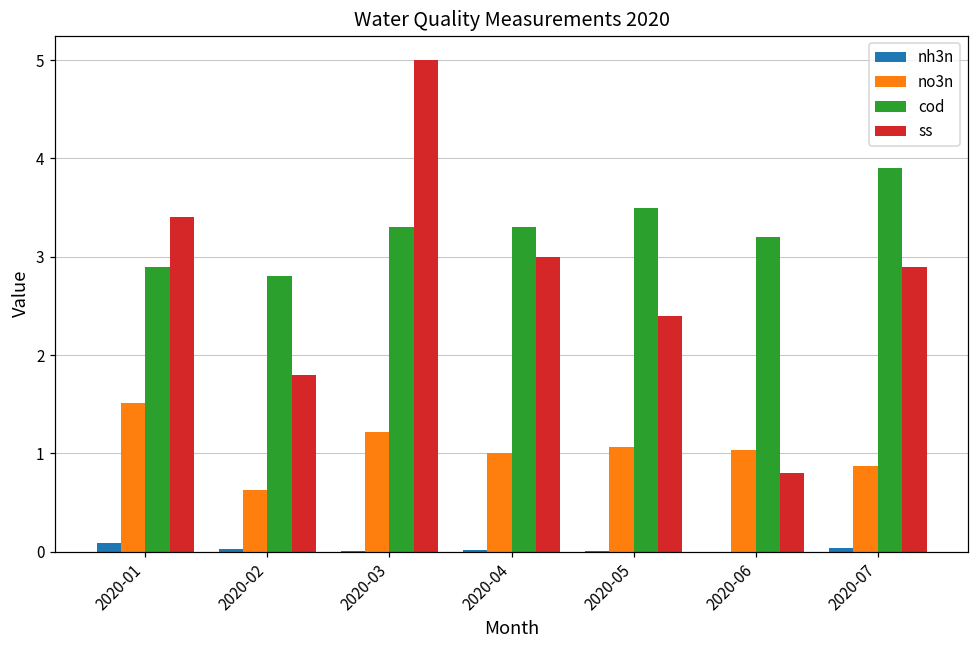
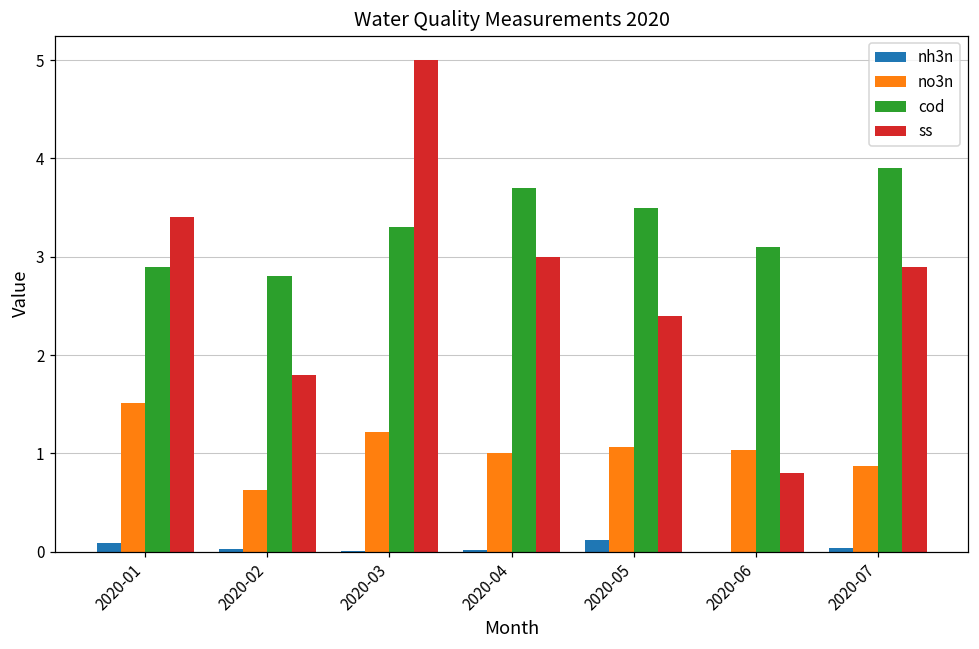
  {
    "nh3n": {
      "2020-01": 0.1,
      "2020-02": 0.0,
-     "2020-05": 0.0,
+     "2020-05": 0.1,
      "2020-07": 0.0
    },
    "no3n": {
      "2020-01": 1.5,
      "2020-02": 0.6,
      "2020-03": 1.2,
      "2020-04": 1.0,
      "2020-05": 1.1,
      "2020-06": 1.0,
      "2020-07": 0.9
    },
    "cod": {
      "2020-01": 2.9,
      "2020-02": 2.8,
      "2020-03": 3.3,
-     "2020-04": 3.3,
+     "2020-04": 3.7,
      "2020-05": 3.5,
-     "2020-06": 3.2,
+     "2020-06": 3.1,
      "2020-07": 3.9
    },
    "ss": {
      "2020-01": 3.4,
      "2020-02": 1.8,
      "2020-03": 5.0,
      "2020-04": 3.0,
      "2020-05": 2.4,
      "2020-06": 0.8,
      "2020-07": 2.9
    }
  }
